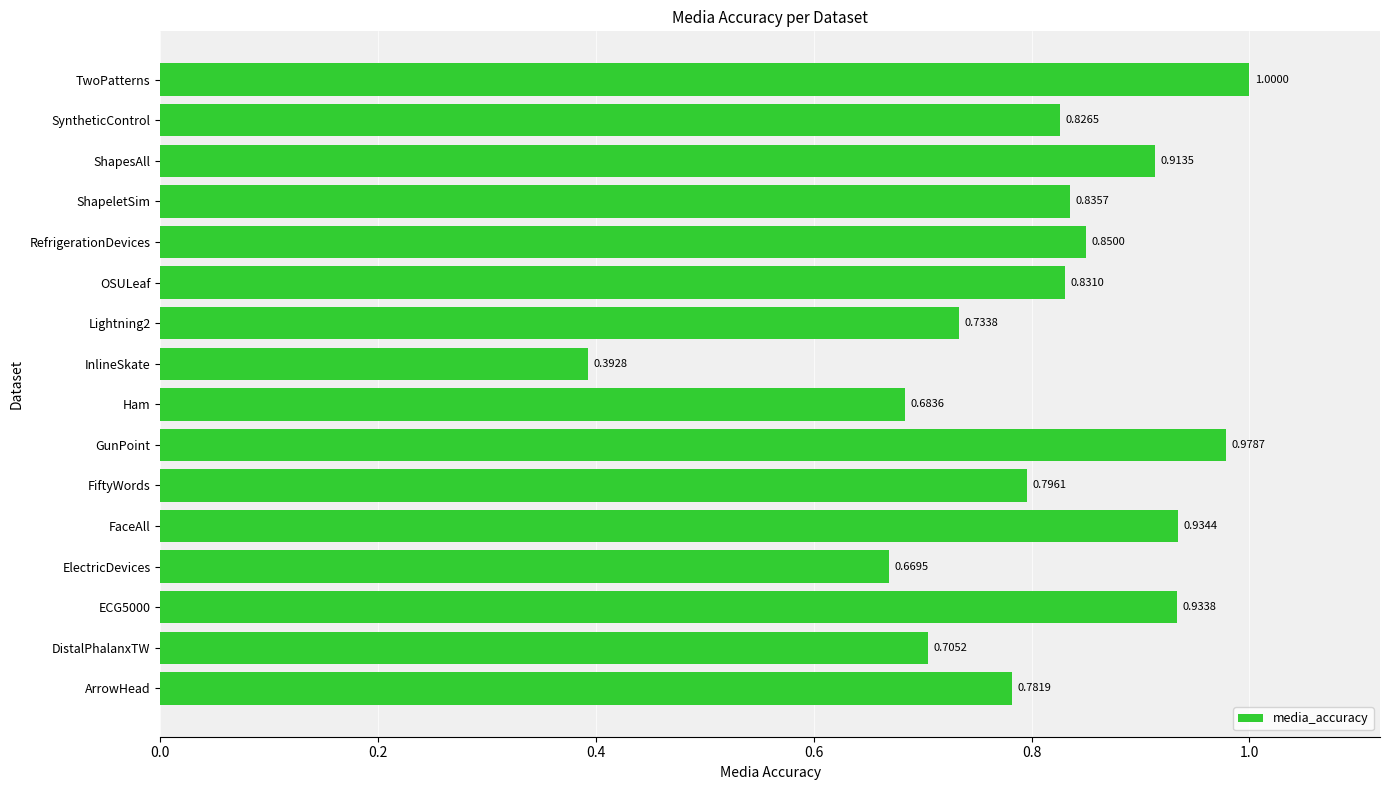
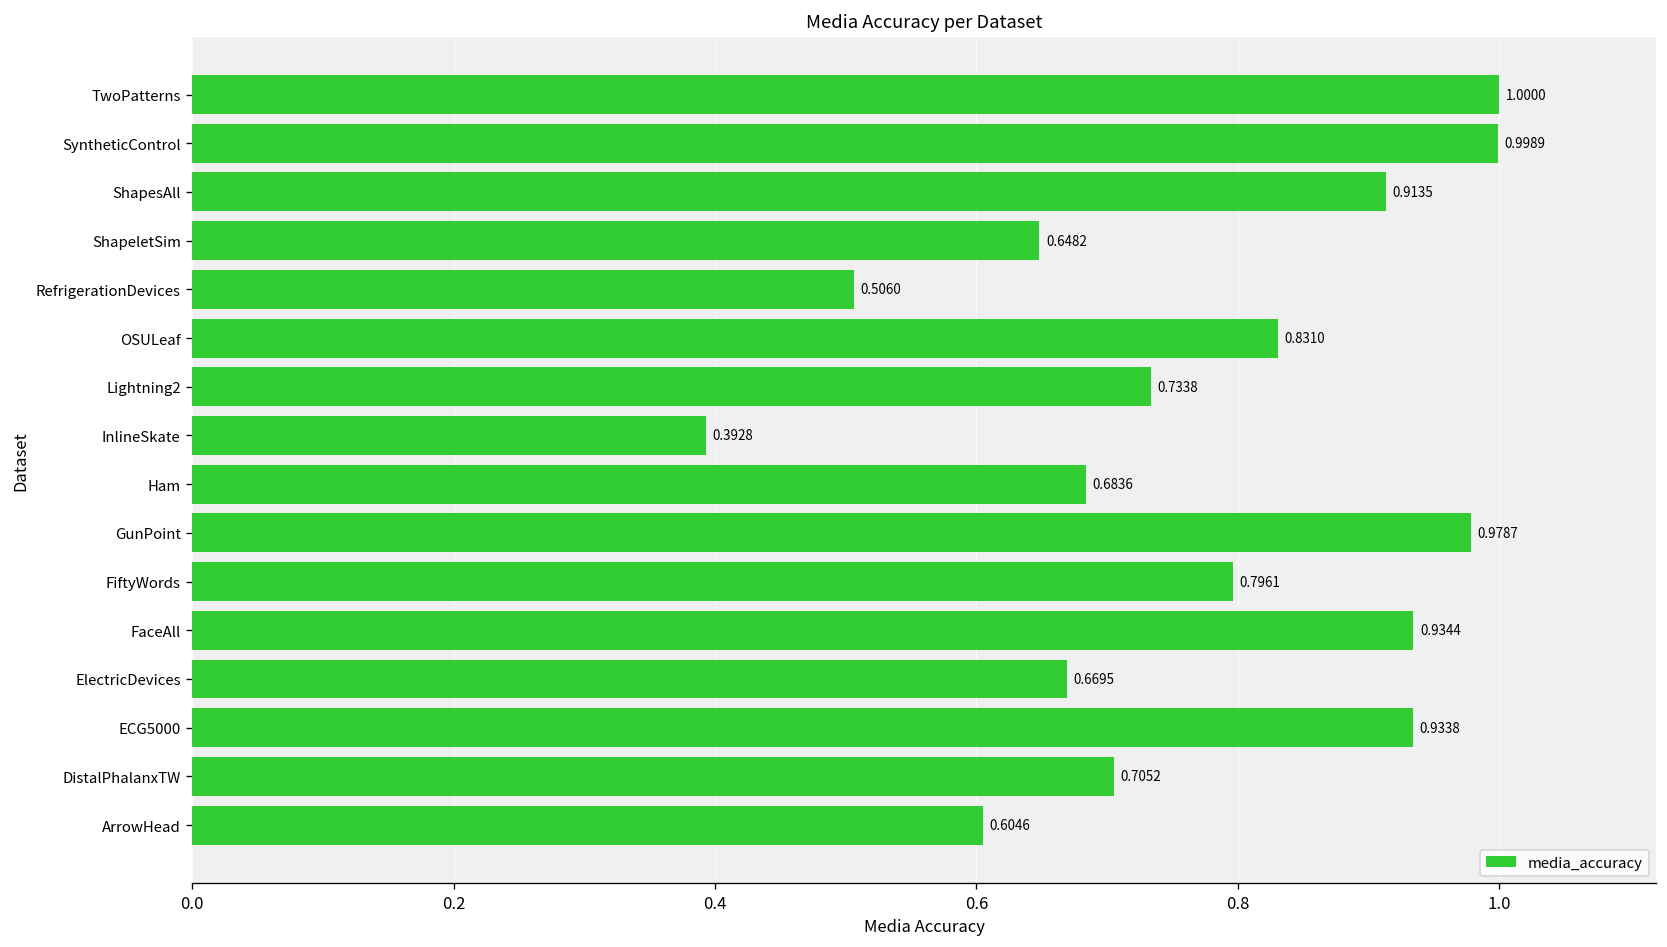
  {
    "TwoPatterns": 1.0000,
-   "SyntheticControl": 0.8265,
+   "SyntheticControl": 0.9989,
    "ShapesAll": 0.9135,
-   "ShapeletSim": 0.8357,
-   "RefrigerationDevices": 0.8500,
+   "ShapeletSim": 0.6482,
+   "RefrigerationDevices": 0.5060,
    "OSULeaf": 0.8310,
    "Lightning2": 0.7338,
    "InlineSkate": 0.3928,
    "Ham": 0.6836,
    "GunPoint": 0.9787,
    "FiftyWords": 0.7961,
    "FaceAll": 0.9344,
    "ElectricDevices": 0.6695,
    "ECG5000": 0.9338,
    "DistalPhalanxTW": 0.7052,
-   "ArrowHead": 0.7819
+   "ArrowHead": 0.6046
  }
